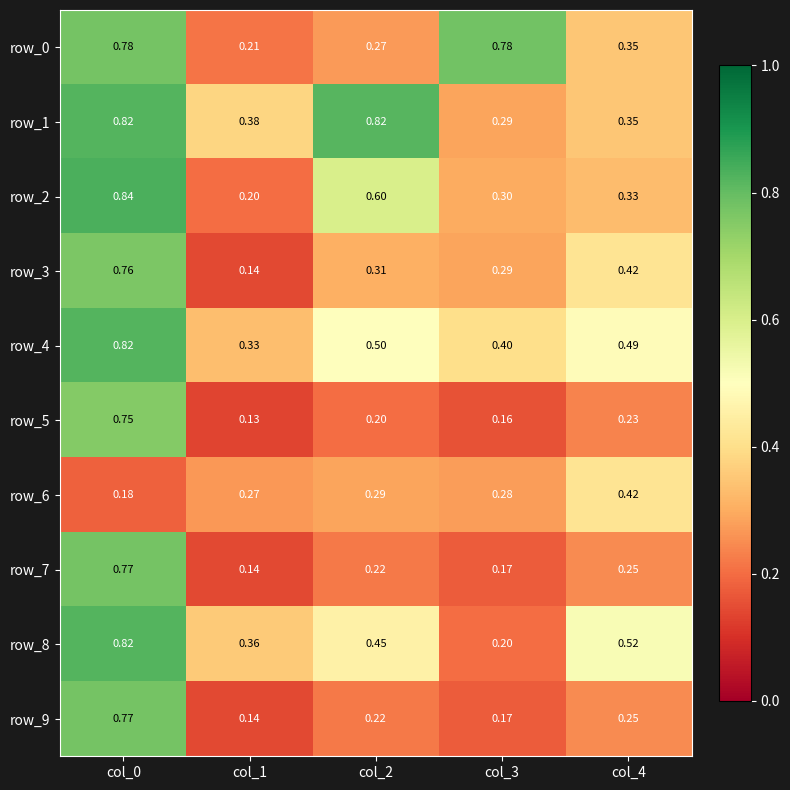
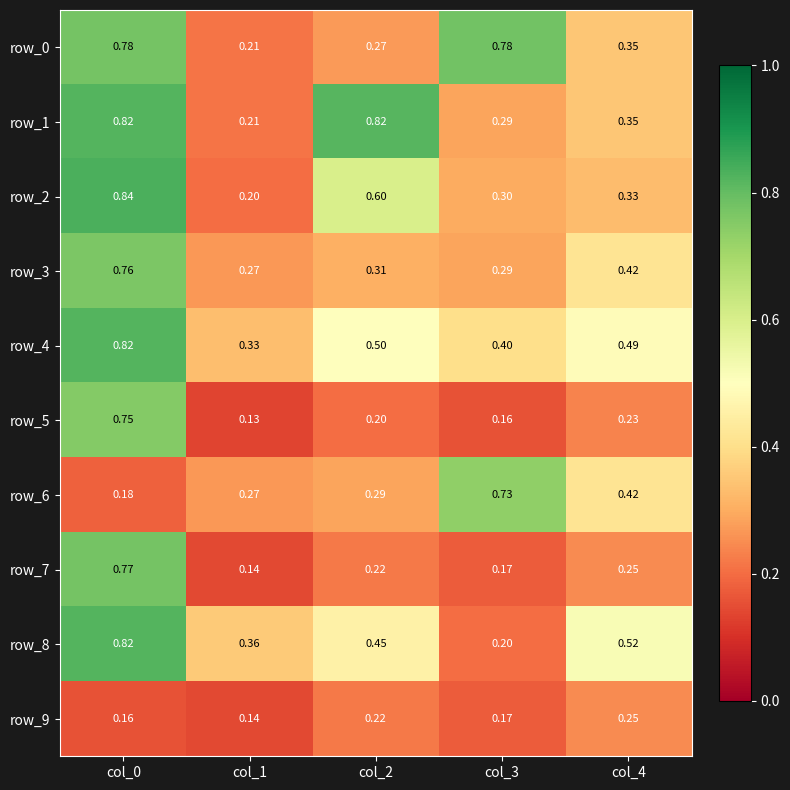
  {
    "row_0": {
      "col_0": 0.78,
      "col_1": 0.21,
      "col_2": 0.27,
      "col_3": 0.78,
      "col_4": 0.35
    },
    "row_1": {
      "col_0": 0.82,
-     "col_1": 0.38,
+     "col_1": 0.21,
      "col_2": 0.82,
      "col_3": 0.29,
      "col_4": 0.35
    },
    "row_2": {
      "col_0": 0.84,
      "col_1": 0.20,
      "col_2": 0.60,
      "col_3": 0.30,
      "col_4": 0.33
    },
    "row_3": {
      "col_0": 0.76,
-     "col_1": 0.14,
+     "col_1": 0.27,
      "col_2": 0.31,
      "col_3": 0.29,
      "col_4": 0.42
    },
    "row_4": {
      "col_0": 0.82,
      "col_1": 0.33,
      "col_2": 0.50,
      "col_3": 0.40,
      "col_4": 0.49
    },
    "row_5": {
      "col_0": 0.75,
      "col_1": 0.13,
      "col_2": 0.20,
      "col_3": 0.16,
      "col_4": 0.23
    },
    "row_6": {
      "col_0": 0.18,
      "col_1": 0.27,
      "col_2": 0.29,
-     "col_3": 0.28,
+     "col_3": 0.73,
      "col_4": 0.42
    },
    "row_7": {
      "col_0": 0.77,
      "col_1": 0.14,
      "col_2": 0.22,
      "col_3": 0.17,
      "col_4": 0.25
    },
    "row_8": {
      "col_0": 0.82,
      "col_1": 0.36,
      "col_2": 0.45,
      "col_3": 0.20,
      "col_4": 0.52
    },
    "row_9": {
-     "col_0": 0.77,
+     "col_0": 0.16,
      "col_1": 0.14,
      "col_2": 0.22,
      "col_3": 0.17,
      "col_4": 0.25
    }
  }
